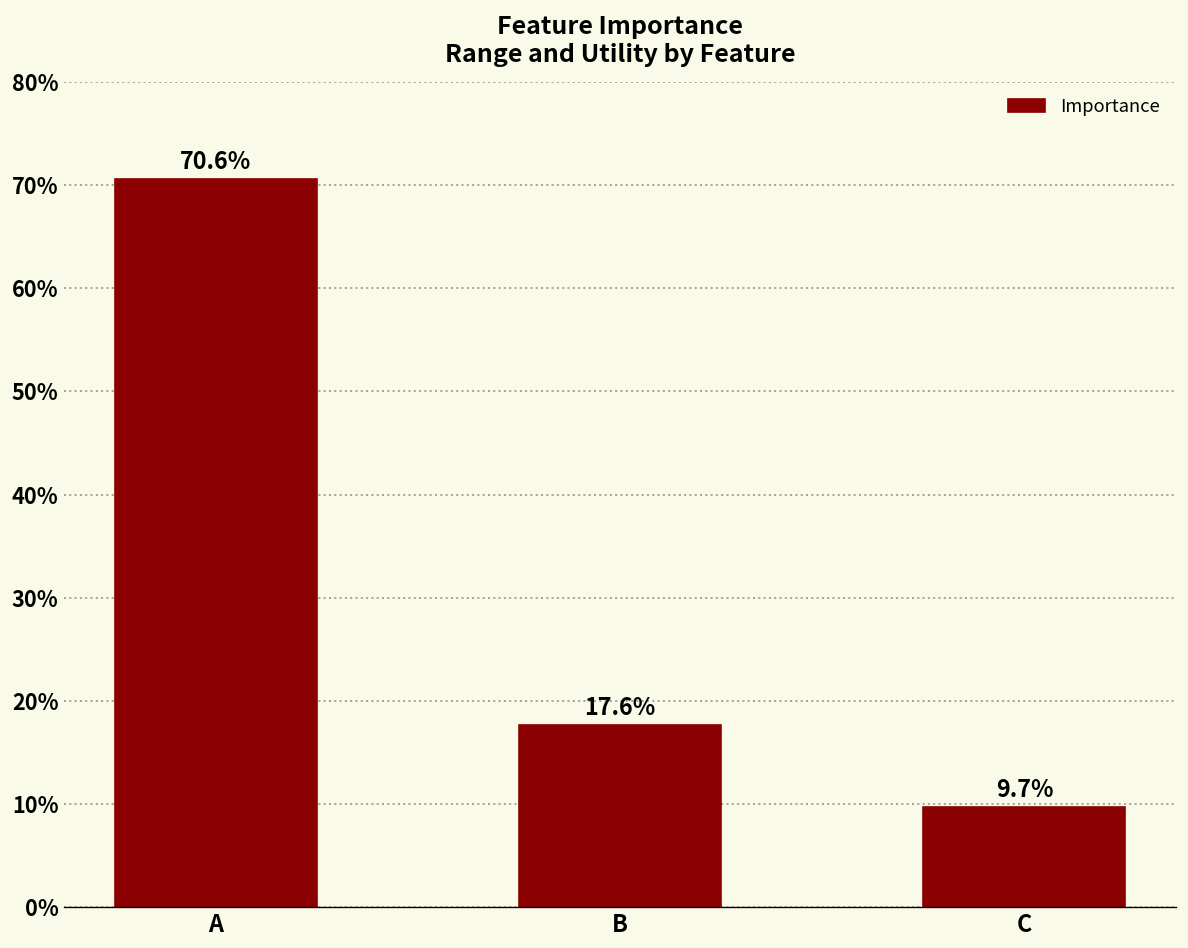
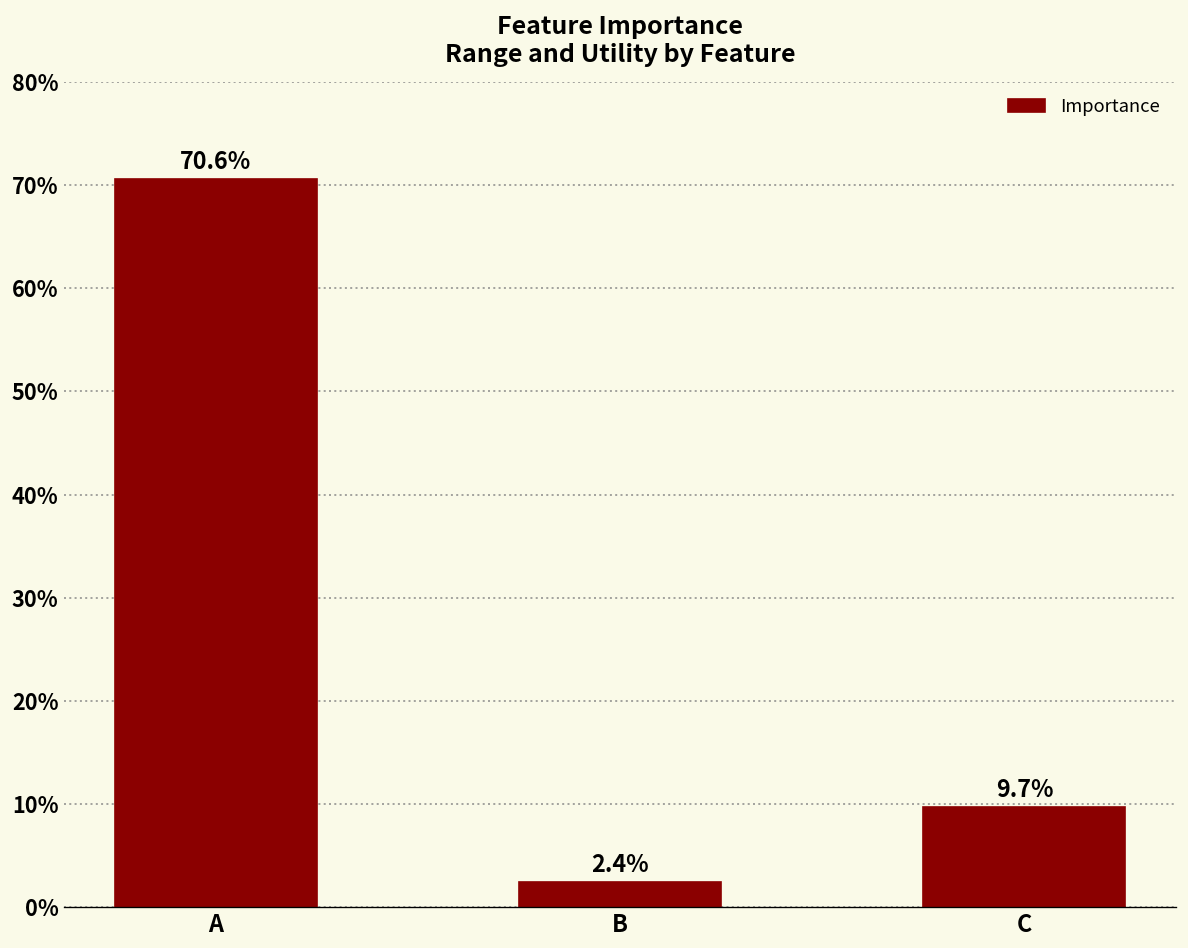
  {
    "A": "70.6%",
-   "B": "17.6%",
+   "B": "2.4%",
    "C": "9.7%"
  }
